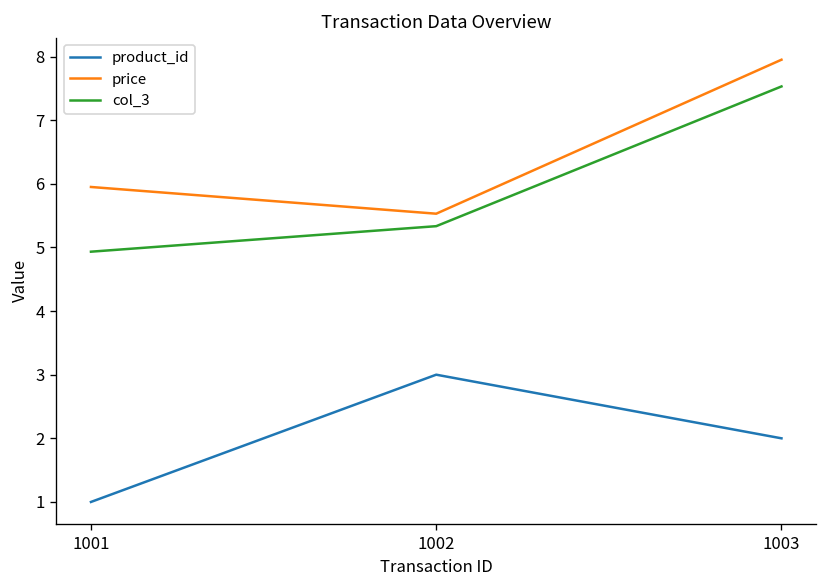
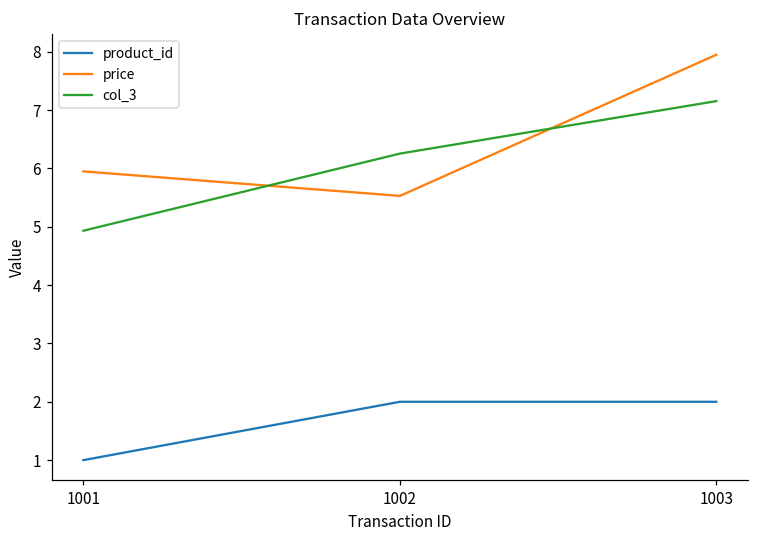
  {
    "product_id": {
      "1001": 1,
-     "1002": 3,
+     "1002": 2,
      "1003": 2
    },
    "price": {
      "1001": 6.0,
      "1002": 5.5,
      "1003": 8.0
    },
    "col_3": {
      "1001": 4.9,
-     "1002": 5.3,
-     "1003": 7.5
+     "1002": 6.3,
+     "1003": 7.2
    }
  }
